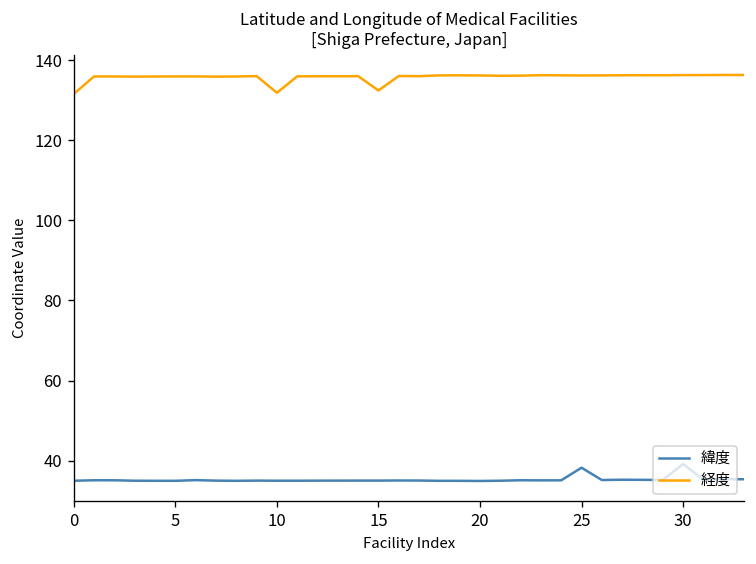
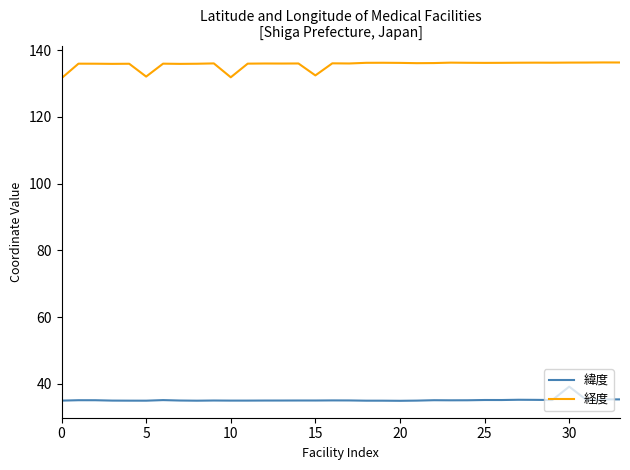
  {
    "緯度": {
      "0": 35,
      "5": 35,
      "10": 35,
      "15": 35,
      "20": 35,
-     "25": 38
+     "25": 35
    },
    "経度": {
      "0": 132,
-     "5": 136,
+     "5": 132,
      "10": 132,
      "15": 132,
      "20": 136,
      "25": 136,
      "30": 136
    }
  }
